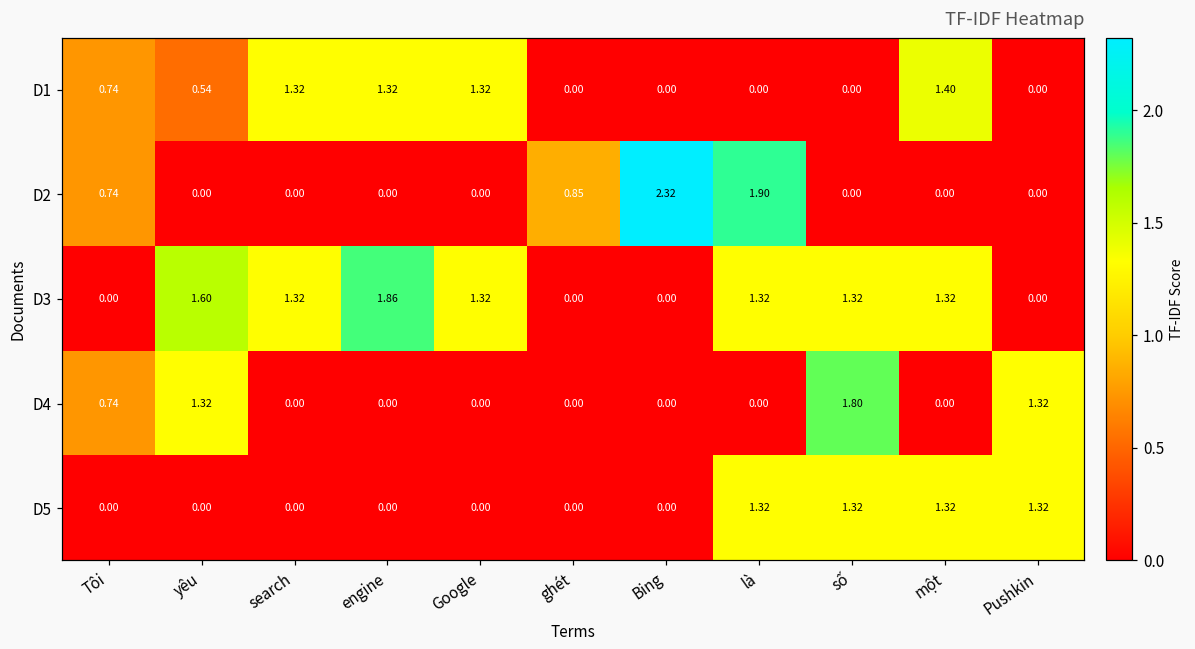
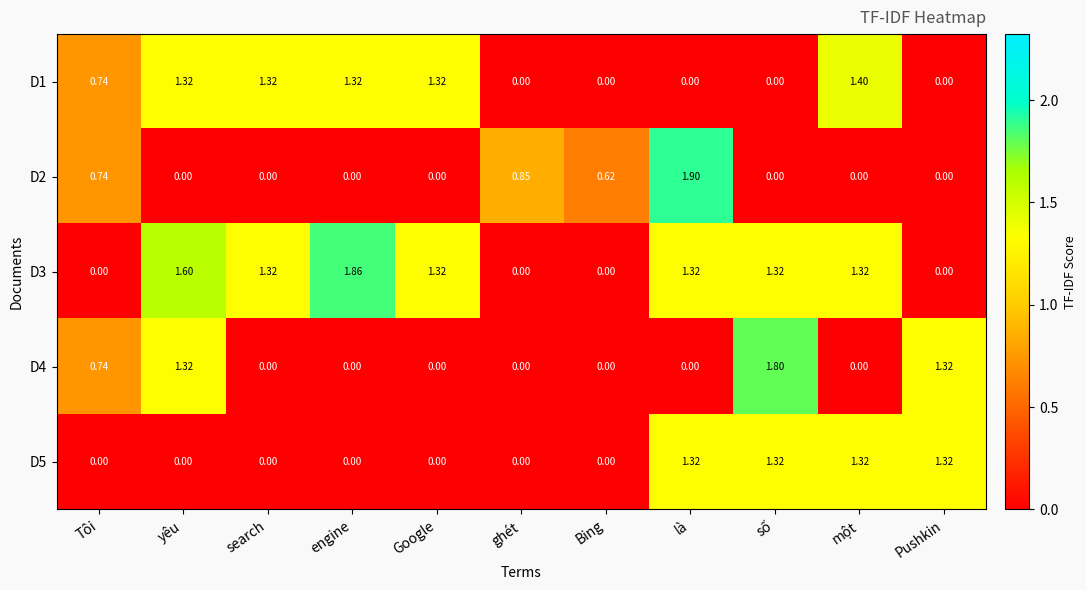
  {
    "D1": {
      "Tôi": 0.74,
-     "yêu": 0.54,
+     "yêu": 1.32,
      "search": 1.32,
      "engine": 1.32,
      "Google": 1.32,
      "ghét": 0.00,
      "Bing": 0.00,
      "là": 0.00,
      "số": 0.00,
      "một": 1.40,
      "Pushkin": 0.00
    },
    "D2": {
      "Tôi": 0.74,
      "yêu": 0.00,
      "search": 0.00,
      "engine": 0.00,
      "Google": 0.00,
      "ghét": 0.85,
-     "Bing": 2.32,
+     "Bing": 0.62,
      "là": 1.90,
      "số": 0.00,
      "một": 0.00,
      "Pushkin": 0.00
    },
    "D3": {
      "Tôi": 0.00,
      "yêu": 1.60,
      "search": 1.32,
      "engine": 1.86,
      "Google": 1.32,
      "ghét": 0.00,
      "Bing": 0.00,
      "là": 1.32,
      "số": 1.32,
      "một": 1.32,
      "Pushkin": 0.00
    },
    "D4": {
      "Tôi": 0.74,
      "yêu": 1.32,
      "search": 0.00,
      "engine": 0.00,
      "Google": 0.00,
      "ghét": 0.00,
      "Bing": 0.00,
      "là": 0.00,
      "số": 1.80,
      "một": 0.00,
      "Pushkin": 1.32
    },
    "D5": {
      "Tôi": 0.00,
      "yêu": 0.00,
      "search": 0.00,
      "engine": 0.00,
      "Google": 0.00,
      "ghét": 0.00,
      "Bing": 0.00,
      "là": 1.32,
      "số": 1.32,
      "một": 1.32,
      "Pushkin": 1.32
    }
  }
